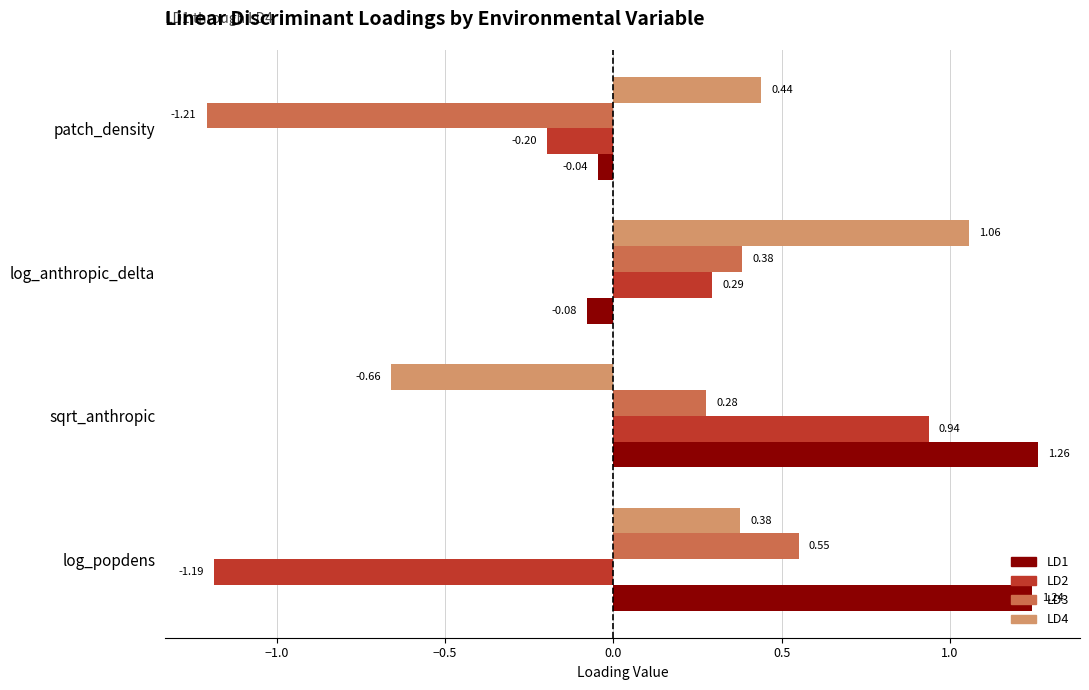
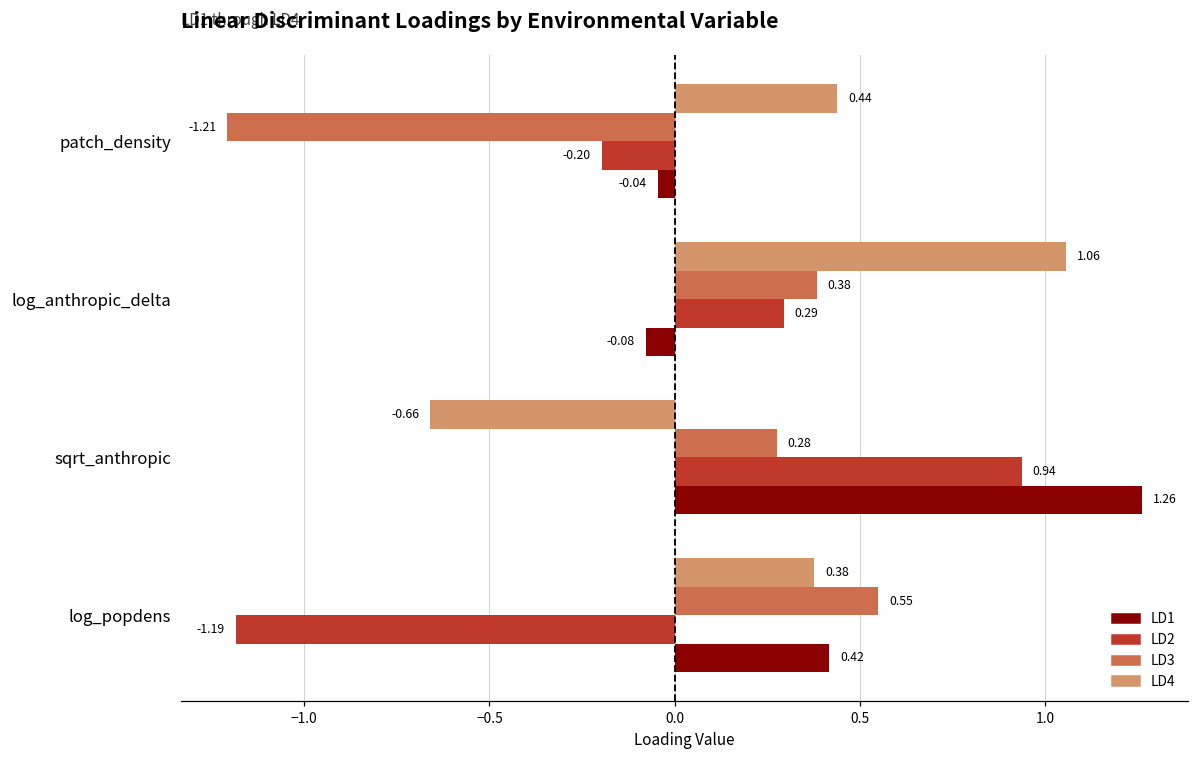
  {
    "LD1": {
      "patch_density": -0.04,
      "log_anthropic_delta": -0.08,
      "sqrt_anthropic": 1.26,
-     "log_popdens": 1.24
+     "log_popdens": 0.42
    },
    "LD2": {
      "patch_density": -0.20,
      "log_anthropic_delta": 0.29,
      "sqrt_anthropic": 0.94,
      "log_popdens": -1.19
    }
  }
